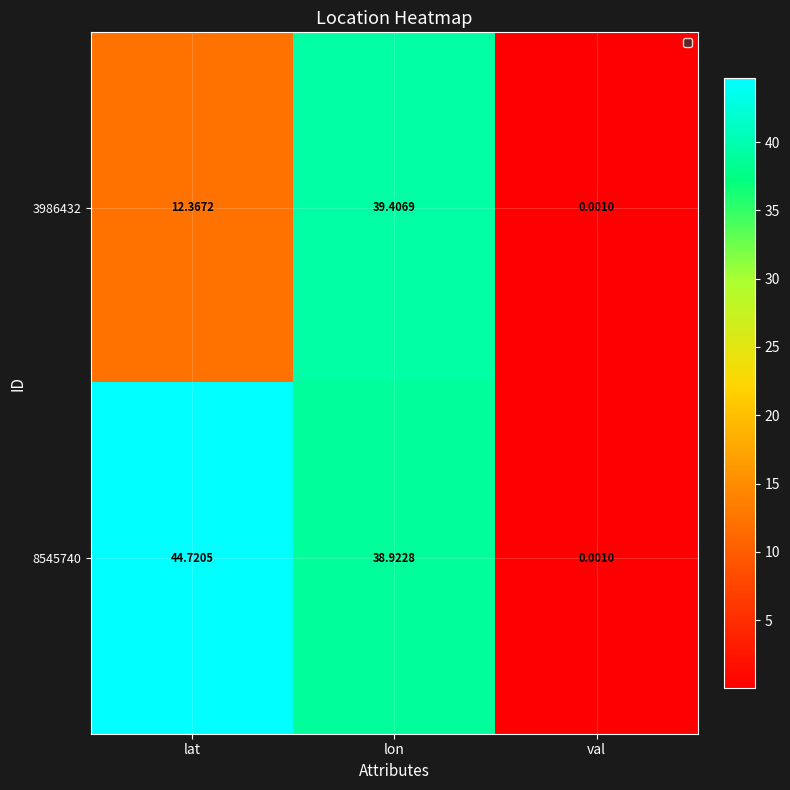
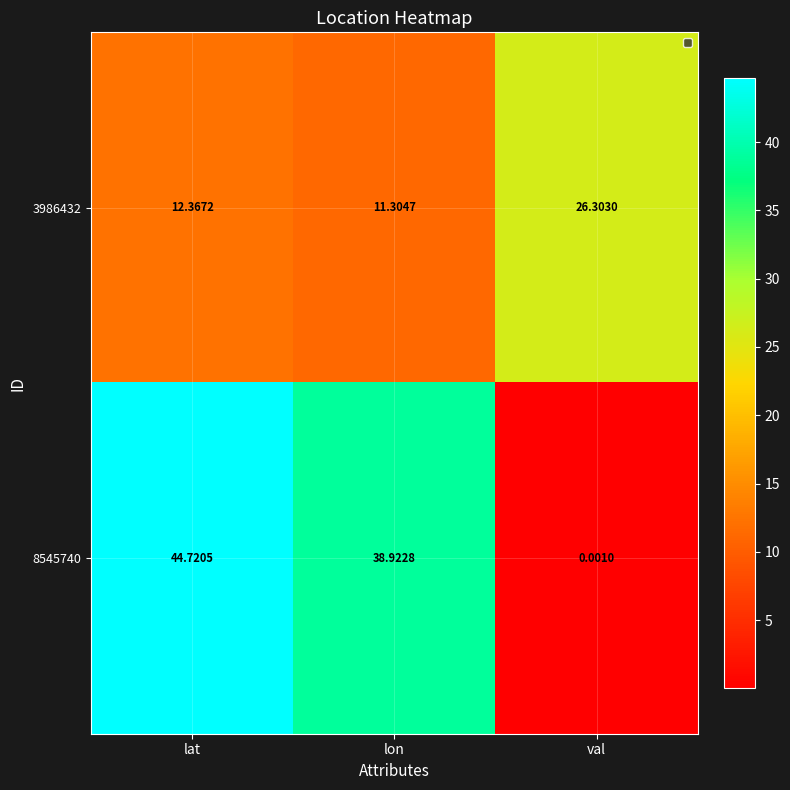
  {
    "3986432": {
      "lat": 12.3672,
-     "lon": 39.4069,
-     "val": 0.0010
+     "lon": 11.3047,
+     "val": 26.3030
    },
    "8545740": {
      "lat": 44.7205,
      "lon": 38.9228,
      "val": 0.0010
    }
  }
